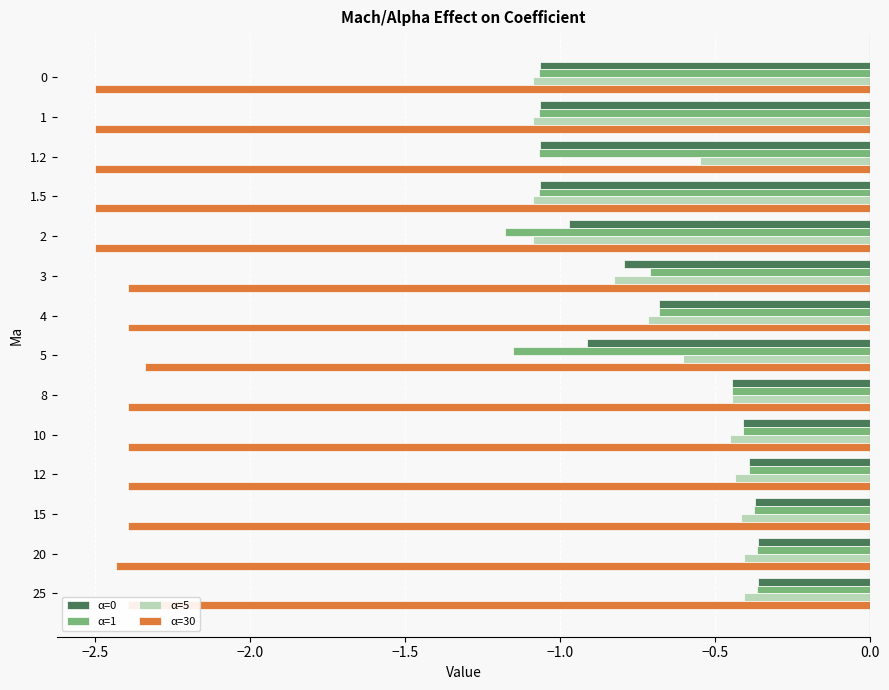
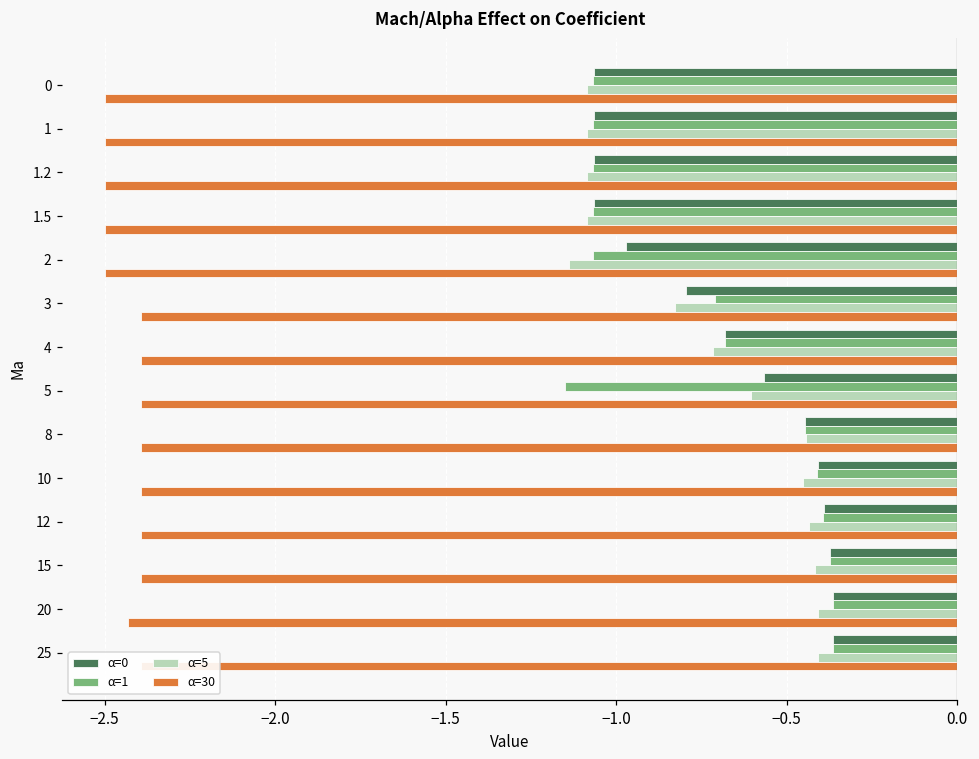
  {
    "α=0": {
      "0": -1.07,
      "1": -1.07,
      "1.2": -1.07,
      "1.5": -1.07,
      "2": -0.97,
      "3": -0.80,
      "4": -0.68,
-     "5": -0.91,
+     "5": -0.57,
      "8": -0.45,
      "10": -0.41,
      "12": -0.39,
      "15": -0.37,
      "20": -0.36,
      "25": -0.36
    },
    "α=1": {
      "0": -1.07,
      "1": -1.07,
      "1.2": -1.07,
      "1.5": -1.07,
-     "2": -1.18,
+     "2": -1.07,
      "3": -0.71,
      "4": -0.68,
      "5": -1.15,
      "8": -0.45,
      "10": -0.41,
      "12": -0.39,
      "15": -0.37,
      "20": -0.36,
      "25": -0.36
    },
    "α=5": {
      "0": -1.09,
      "1": -1.09,
-     "1.2": -0.55,
+     "1.2": -1.09,
      "1.5": -1.09,
-     "2": -1.09,
+     "2": -1.14,
      "3": -0.83,
      "4": -0.72,
      "5": -0.60,
      "8": -0.44,
      "10": -0.45,
      "12": -0.44,
      "15": -0.42,
      "20": -0.41,
      "25": -0.41
    },
    "α=30": {
      "0": -2.50,
      "1": -2.50,
      "1.2": -2.50,
      "1.5": -2.50,
      "2": -2.50,
      "3": -2.39,
      "4": -2.39,
-     "5": -2.34,
+     "5": -2.39,
      "8": -2.39,
      "10": -2.39,
      "12": -2.39,
      "15": -2.39,
      "20": -2.43
    }
  }
